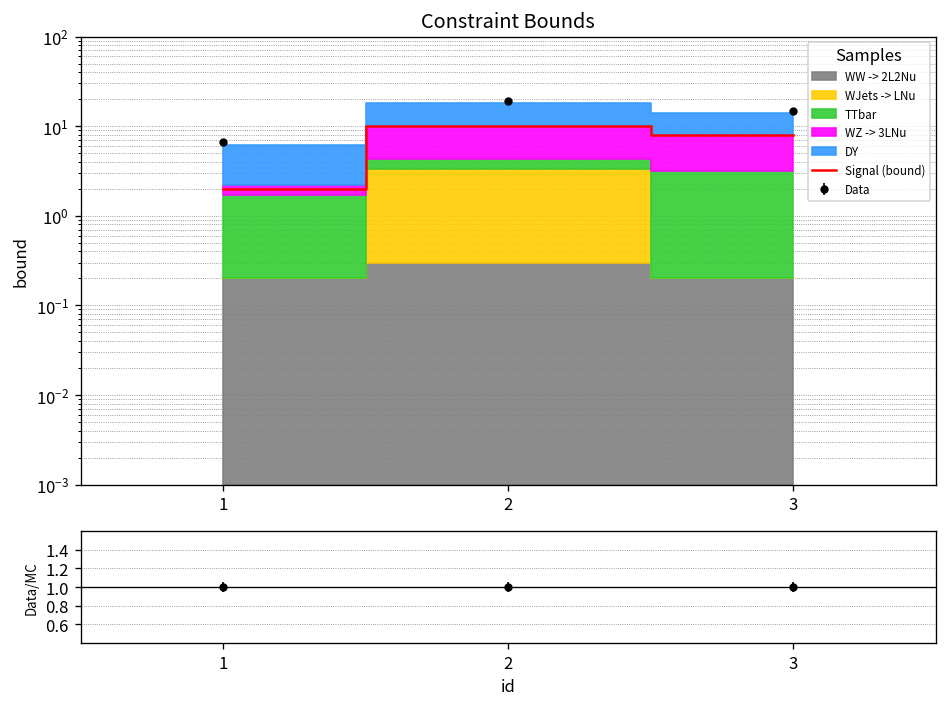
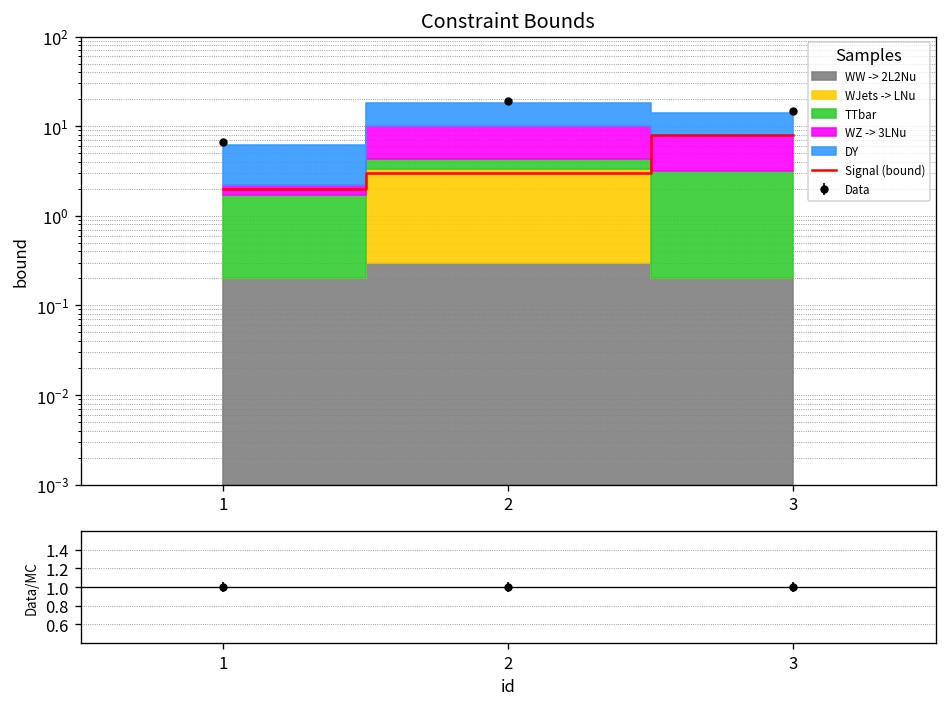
  {
    "Constraint Bounds": {
      "Signal (bound)": {
        "1": 2,
-       "2": 10
+       "2": 3
      }
    }
  }
